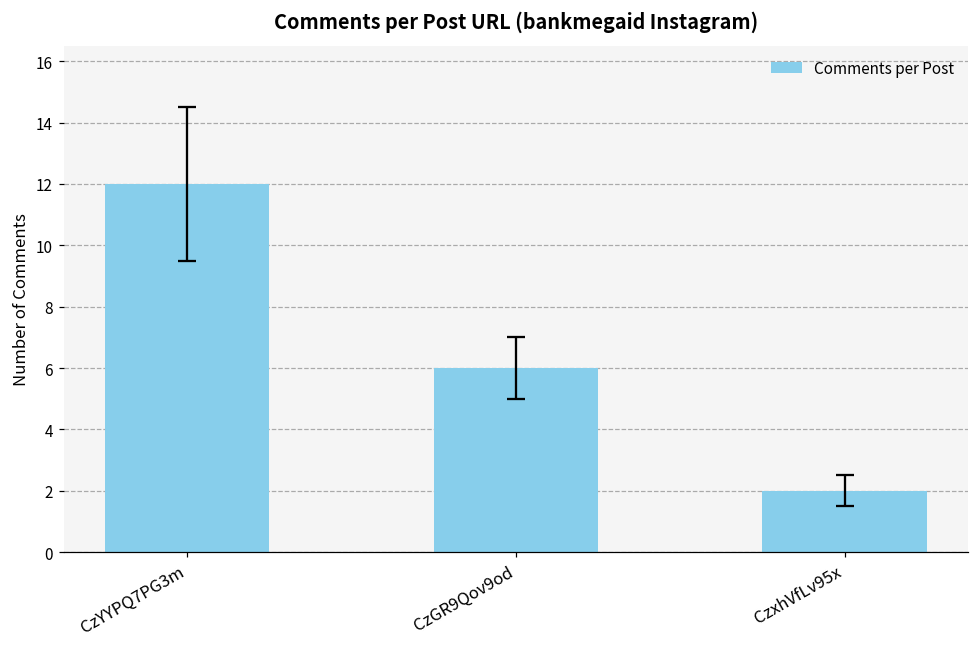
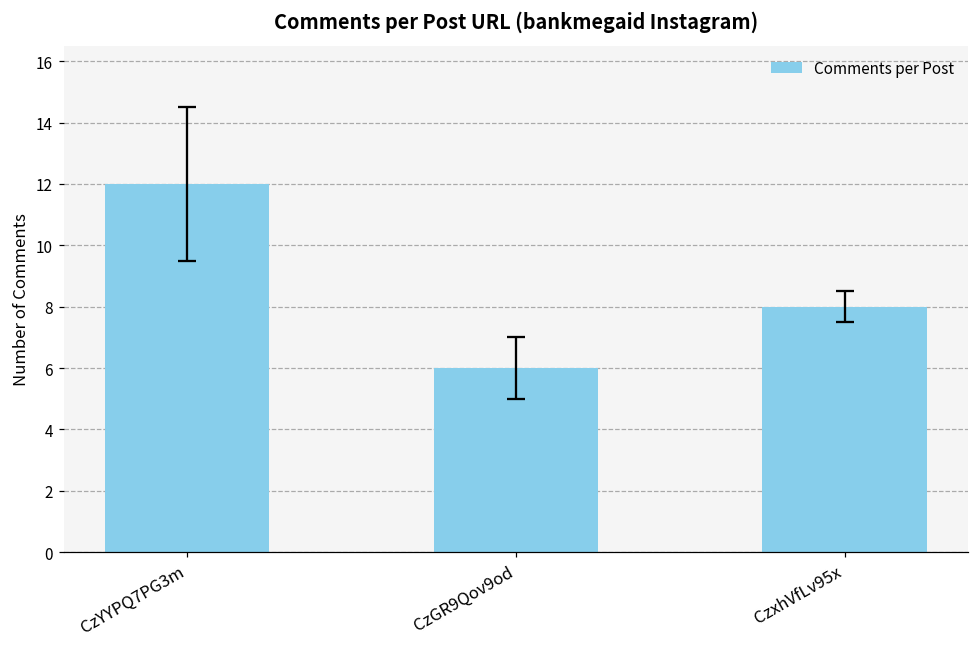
  {
    "Comments per Post": {
      "CzYYPQ7PG3m": 12,
      "CzGR9Qov9od": 6,
-     "CzxhVfLv95x": 2
+     "CzxhVfLv95x": 8
    }
  }
